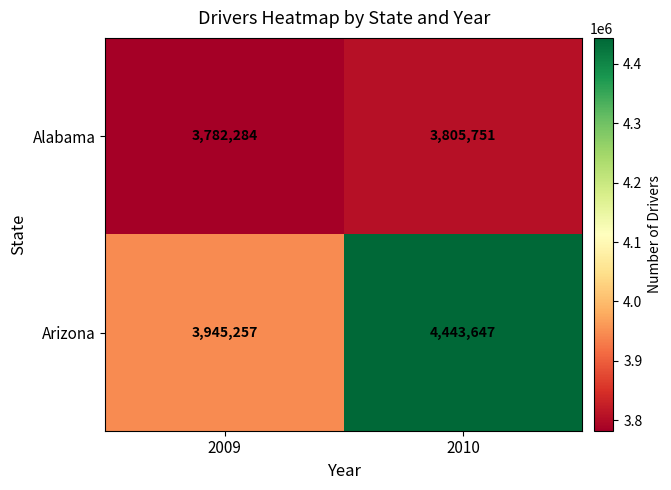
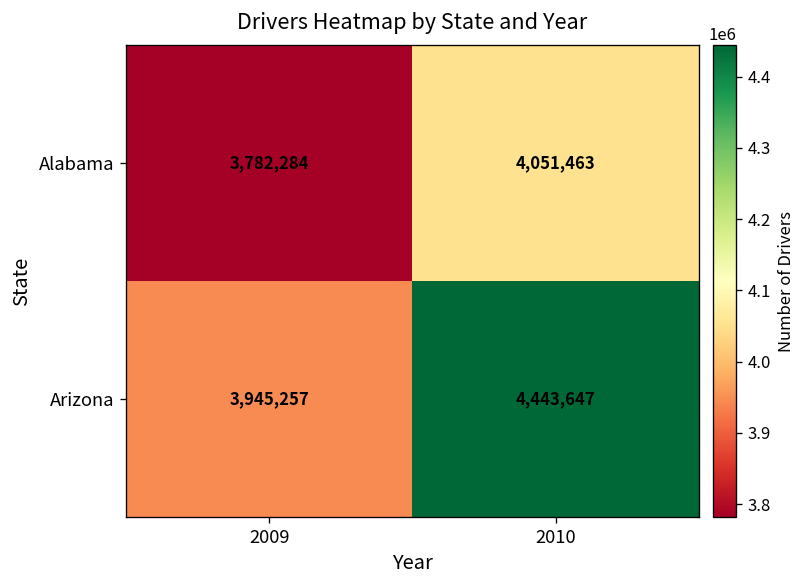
  {
    "Alabama": {
      "2009": "3,782,284",
-     "2010": "3,805,751"
+     "2010": "4,051,463"
    },
    "Arizona": {
      "2009": "3,945,257",
      "2010": "4,443,647"
    }
  }
